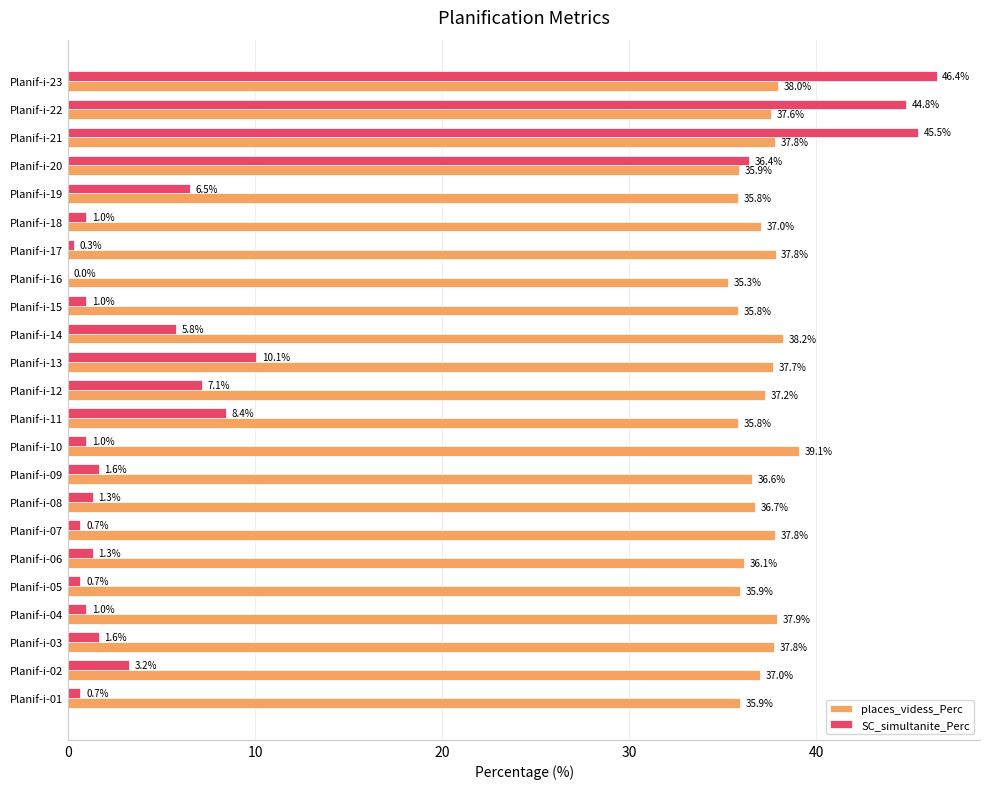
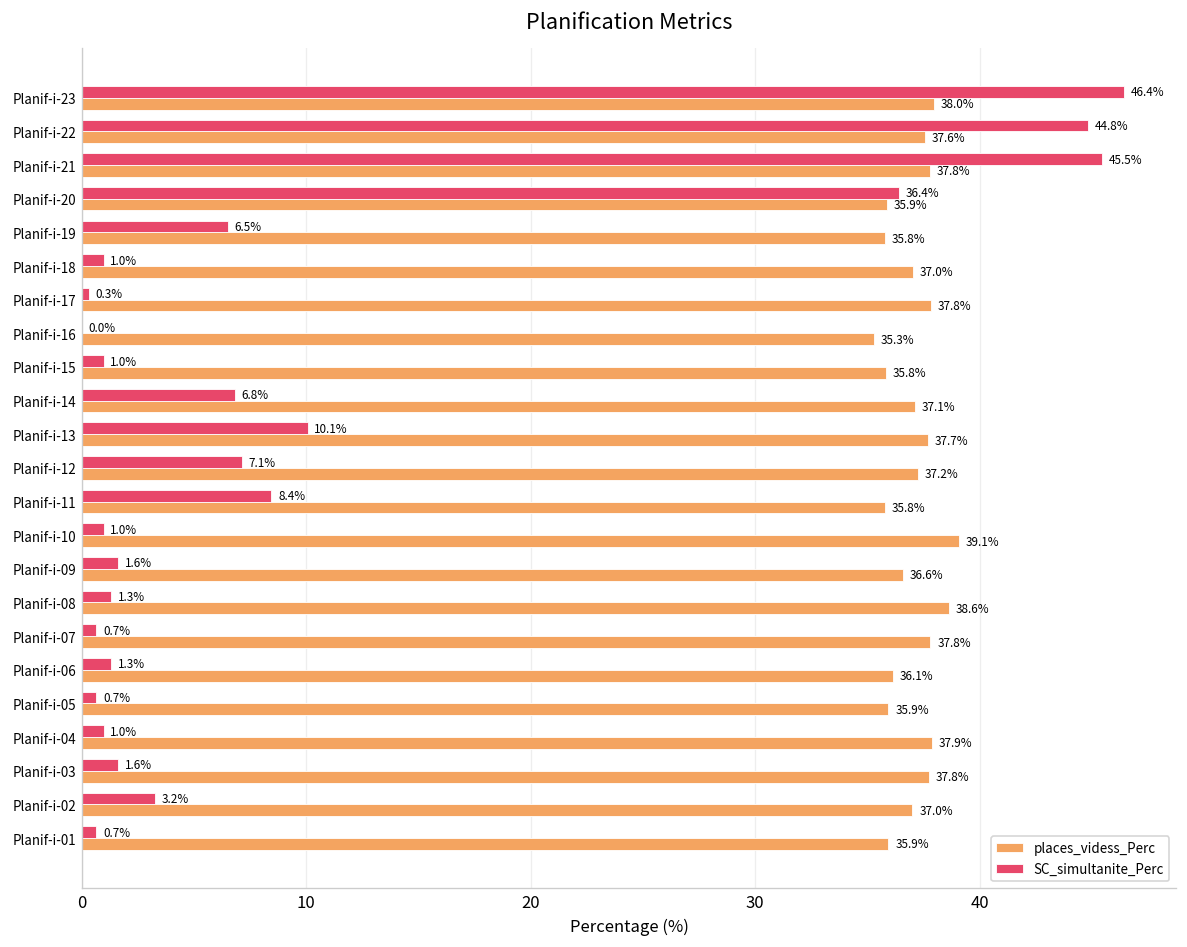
  {
    "places_videss_Perc": {
      "Planif-i-23": "38.0%",
      "Planif-i-22": "37.6%",
      "Planif-i-21": "37.8%",
      "Planif-i-20": "35.9%",
      "Planif-i-19": "35.8%",
      "Planif-i-18": "37.0%",
      "Planif-i-17": "37.8%",
      "Planif-i-16": "35.3%",
      "Planif-i-15": "35.8%",
-     "Planif-i-14": "38.2%",
+     "Planif-i-14": "37.1%",
      "Planif-i-13": "37.7%",
      "Planif-i-12": "37.2%",
      "Planif-i-11": "35.8%",
      "Planif-i-10": "39.1%",
      "Planif-i-09": "36.6%",
-     "Planif-i-08": "36.7%",
+     "Planif-i-08": "38.6%",
      "Planif-i-07": "37.8%",
      "Planif-i-06": "36.1%",
      "Planif-i-05": "35.9%",
      "Planif-i-04": "37.9%",
      "Planif-i-03": "37.8%",
      "Planif-i-02": "37.0%",
      "Planif-i-01": "35.9%"
    },
    "SC_simultanite_Perc": {
      "Planif-i-23": "46.4%",
      "Planif-i-22": "44.8%",
      "Planif-i-21": "45.5%",
      "Planif-i-20": "36.4%",
      "Planif-i-19": "6.5%",
      "Planif-i-18": "1.0%",
      "Planif-i-17": "0.3%",
      "Planif-i-16": "0.0%",
      "Planif-i-15": "1.0%",
-     "Planif-i-14": "5.8%",
+     "Planif-i-14": "6.8%",
      "Planif-i-13": "10.1%",
      "Planif-i-12": "7.1%",
      "Planif-i-11": "8.4%",
      "Planif-i-10": "1.0%",
      "Planif-i-09": "1.6%",
      "Planif-i-08": "1.3%",
      "Planif-i-07": "0.7%",
      "Planif-i-06": "1.3%",
      "Planif-i-05": "0.7%",
      "Planif-i-04": "1.0%",
      "Planif-i-03": "1.6%",
      "Planif-i-02": "3.2%",
      "Planif-i-01": "0.7%"
    }
  }
